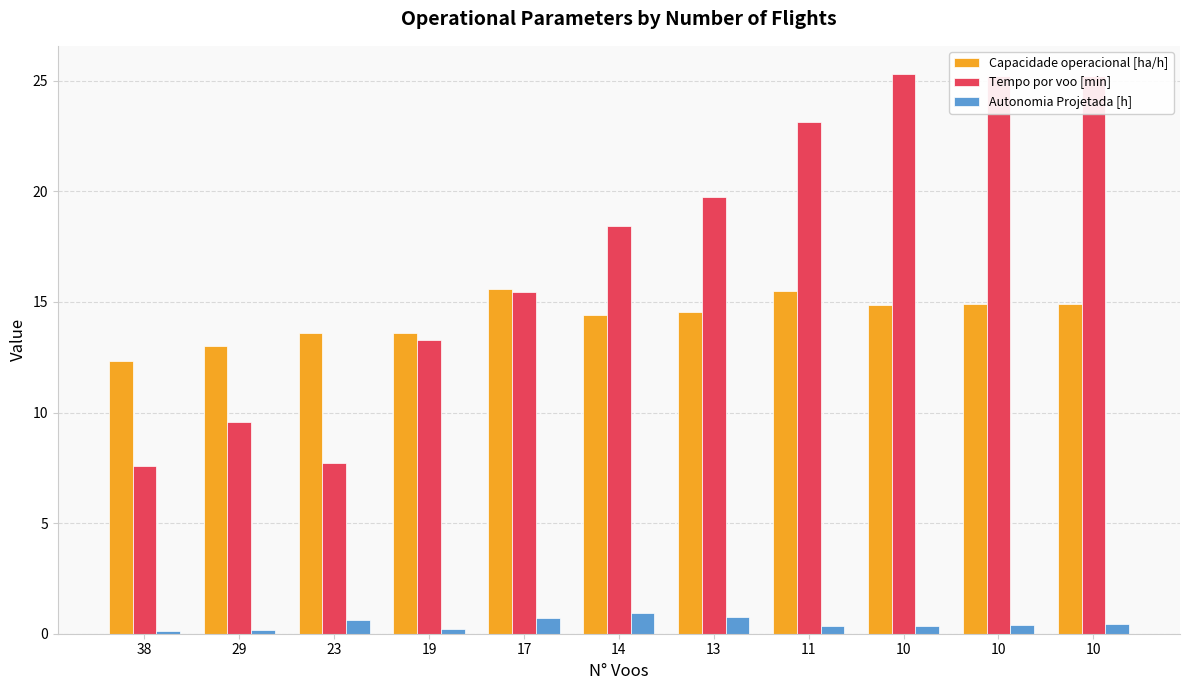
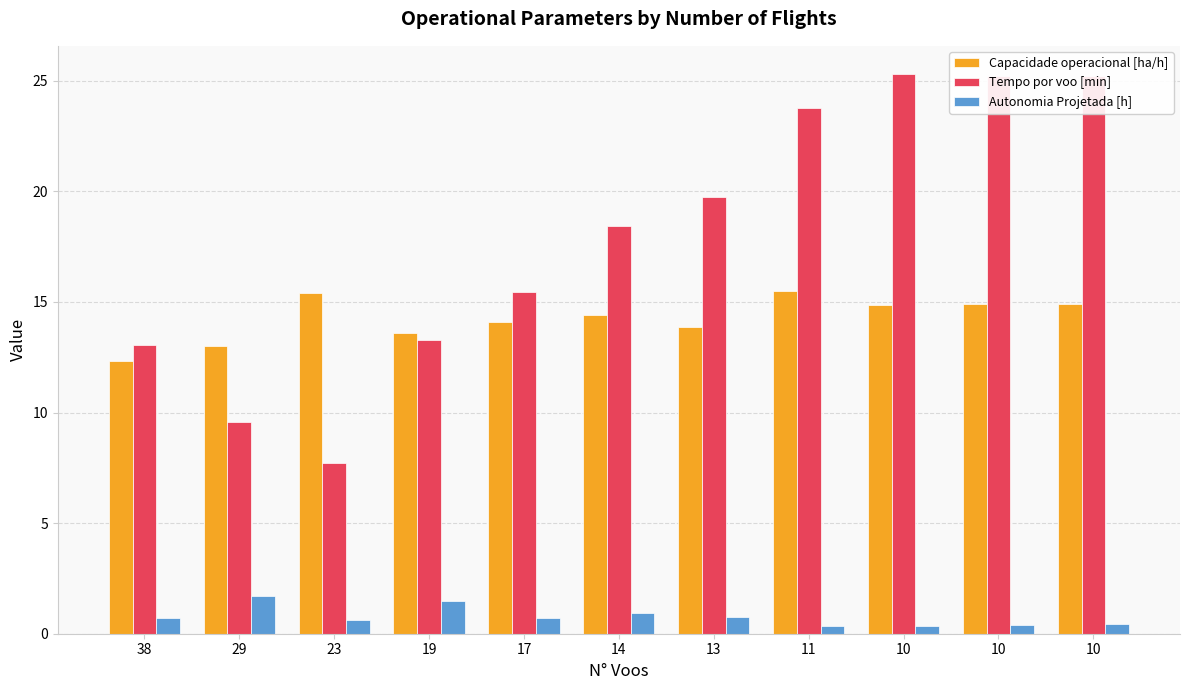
  {
    "Capacidade operacional [ha/h]": {
      "38": 12.3,
      "29": 13.0,
-     "23": 13.6,
+     "23": 15.4,
      "19": 13.6,
-     "17": 15.6,
+     "17": 14.1,
      "14": 14.4,
-     "13": 14.5,
+     "13": 13.9,
      "11": 15.5
    },
    "Tempo por voo [min]": {
-     "38": 7.6,
+     "38": 13.1,
      "29": 9.6,
      "23": 7.7,
      "19": 13.3,
      "17": 15.5,
      "14": 18.4,
      "13": 19.8,
-     "11": 23.1
+     "11": 23.8
    },
    "Autonomia Projetada [h]": {
-     "38": 0.1,
-     "29": 0.2,
+     "38": 0.7,
+     "29": 1.7,
      "23": 0.6,
-     "19": 0.2,
+     "19": 1.5,
      "17": 0.7,
      "14": 0.9,
      "13": 0.8,
      "11": 0.3
    }
  }
